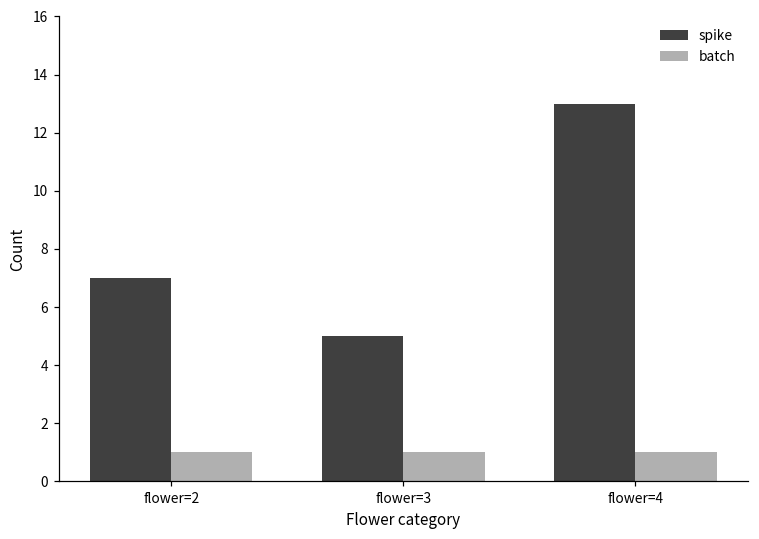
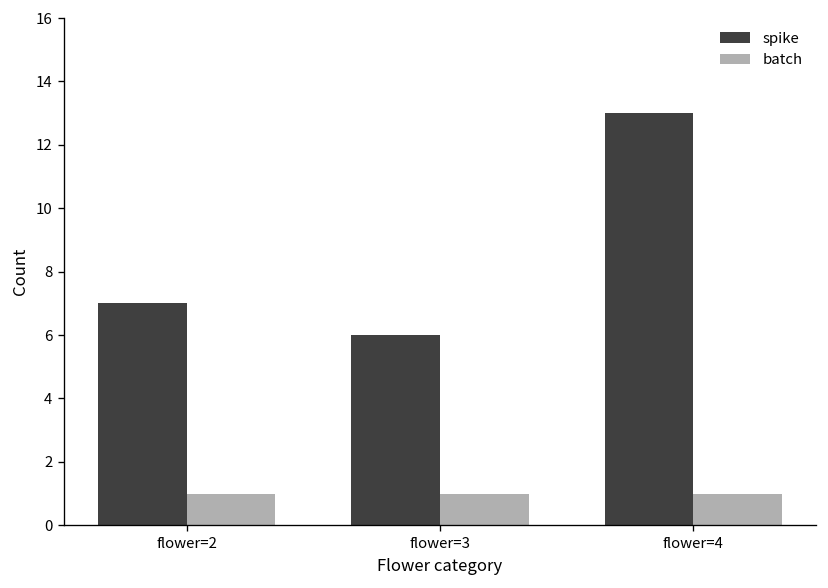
  {
    "spike": {
      "flower=2": 7,
-     "flower=3": 5,
+     "flower=3": 6,
      "flower=4": 13
    },
    "batch": {
      "flower=2": 1,
      "flower=3": 1,
      "flower=4": 1
    }
  }
